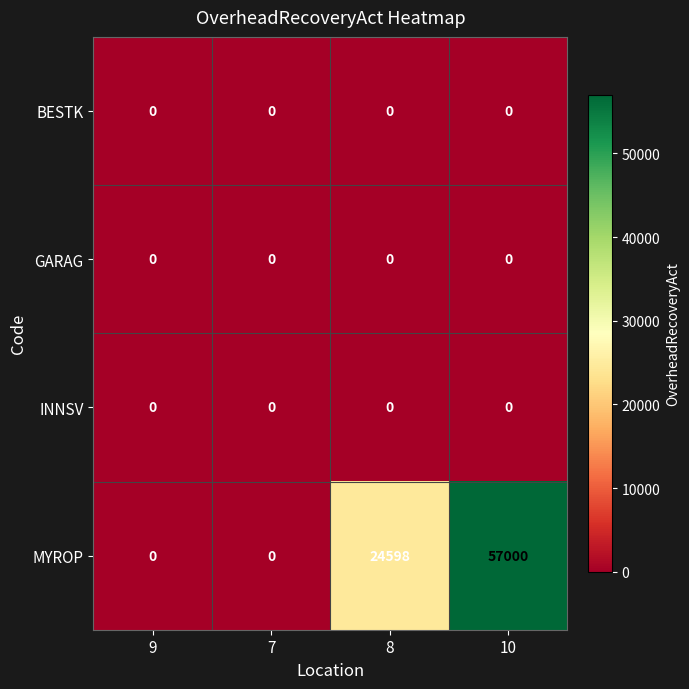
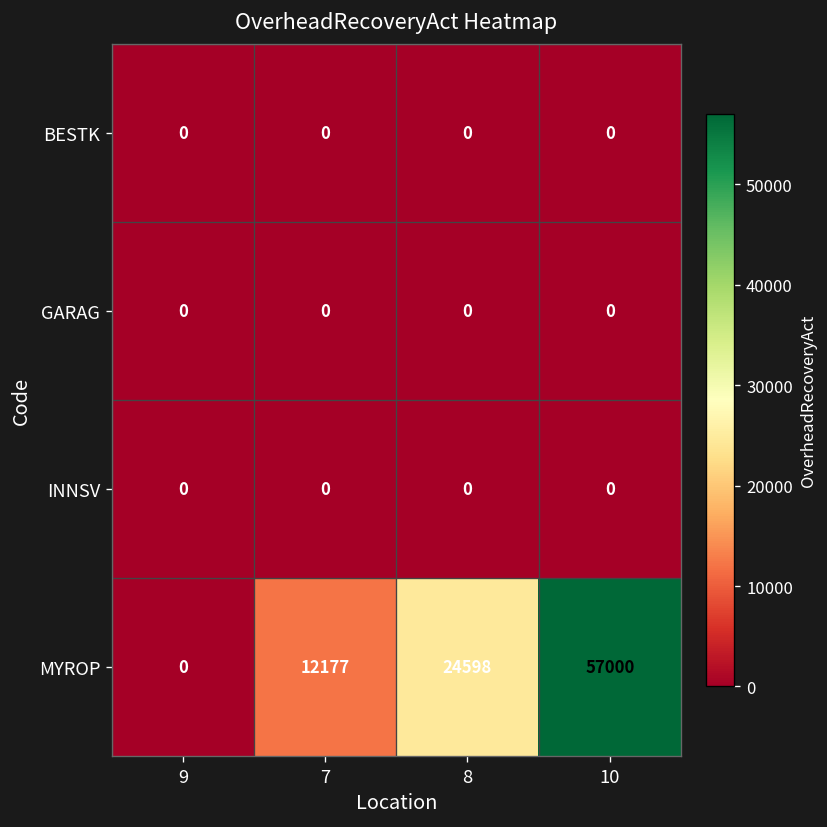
  {
    "BESTK": {
      "9": 0,
      "7": 0,
      "8": 0,
      "10": 0
    },
    "GARAG": {
      "9": 0,
      "7": 0,
      "8": 0,
      "10": 0
    },
    "INNSV": {
      "9": 0,
      "7": 0,
      "8": 0,
      "10": 0
    },
    "MYROP": {
      "9": 0,
-     "7": 0,
+     "7": 12177,
      "8": 24598,
      "10": 57000
    }
  }
